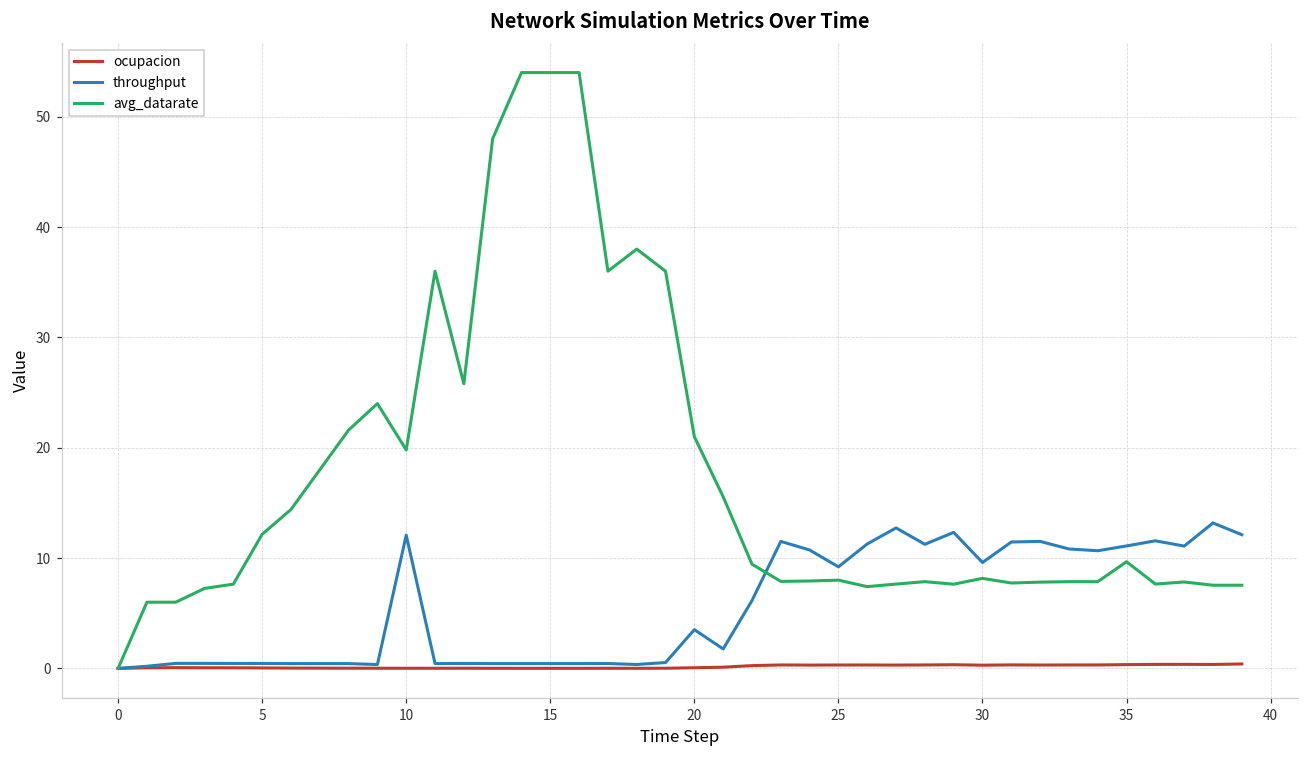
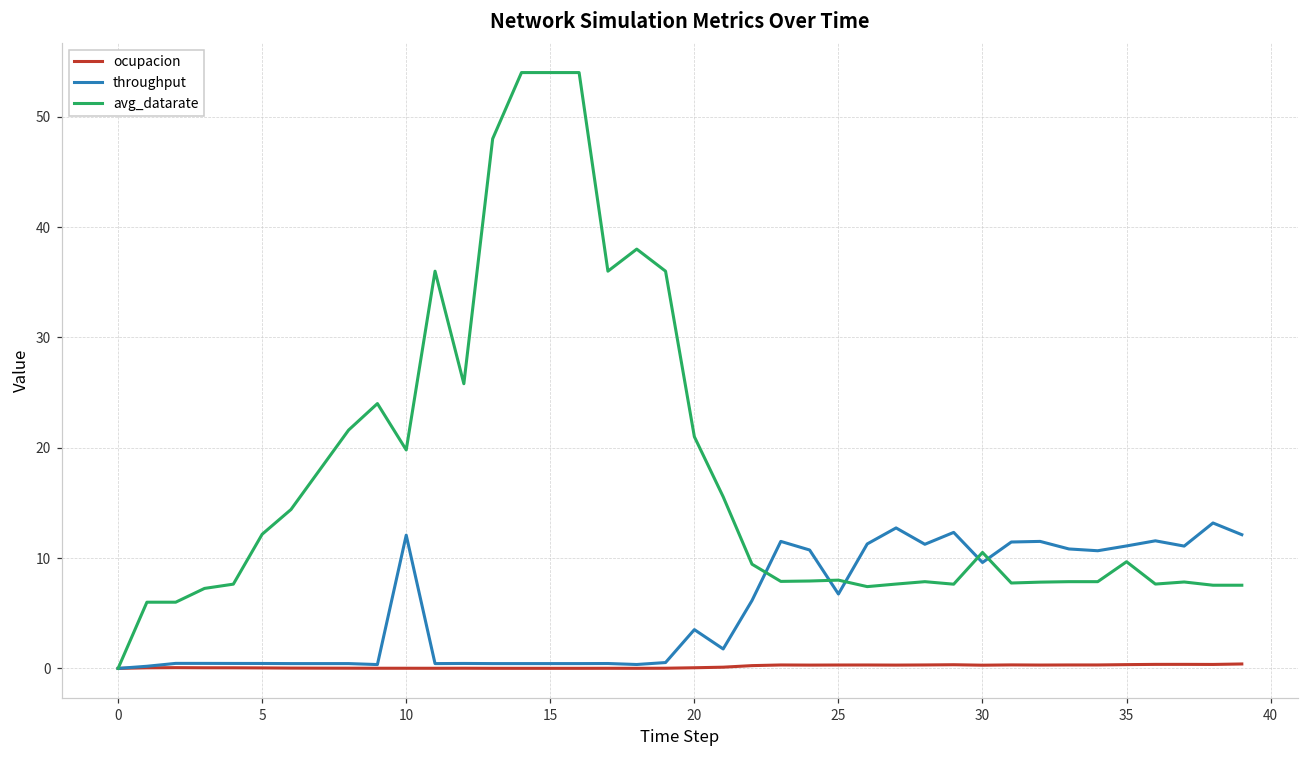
  {
    "ocupacion": {
      "5": 0.0,
      "10": 0.0,
      "15": 0.0,
      "20": 0.1,
      "25": 0.3,
      "30": 0.3,
      "35": 0.3
    },
    "throughput": {
      "5": 0.4,
      "10": 12.1,
      "15": 0.4,
      "20": 3.5,
-     "25": 9.2,
+     "25": 6.7,
      "30": 9.6,
      "35": 11.1
    },
    "avg_datarate": {
      "5": 12.2,
      "10": 19.8,
      "15": 54.0,
      "20": 21.0,
      "25": 8.0,
-     "30": 8.2,
+     "30": 10.5,
      "35": 9.7
    }
  }
